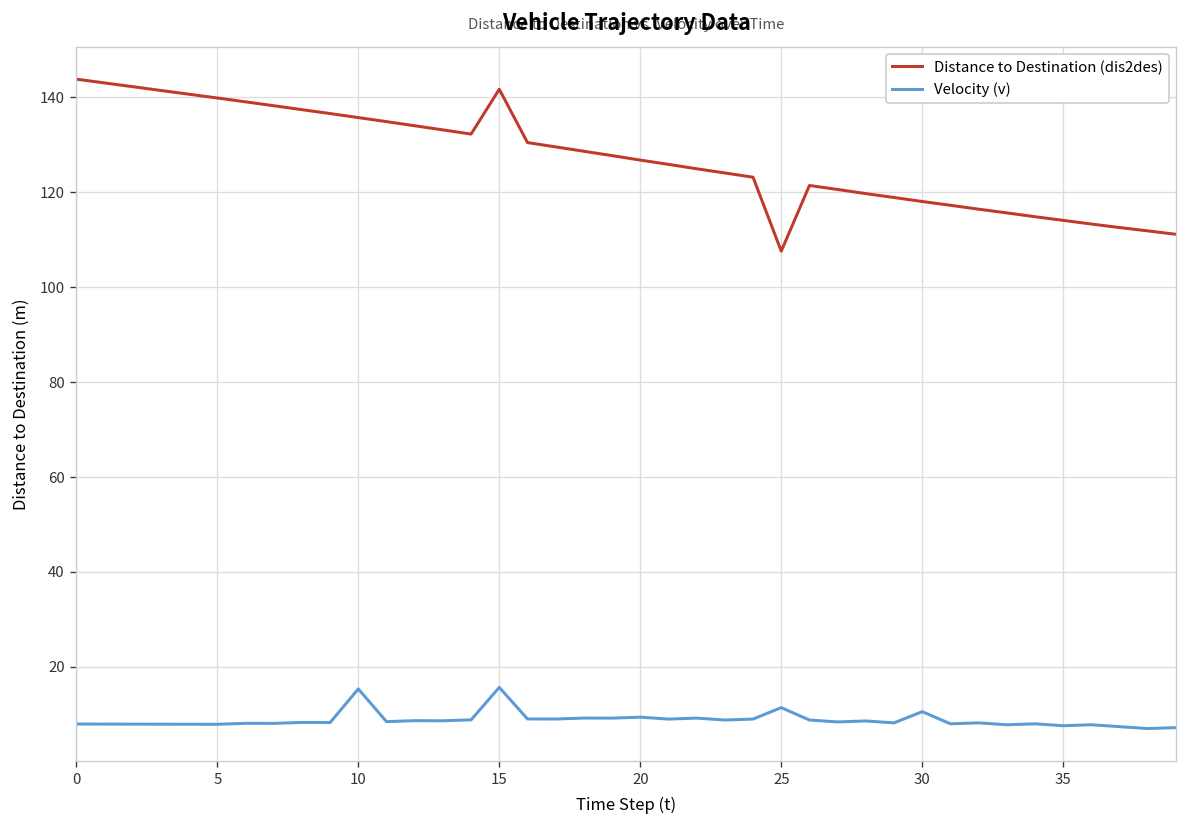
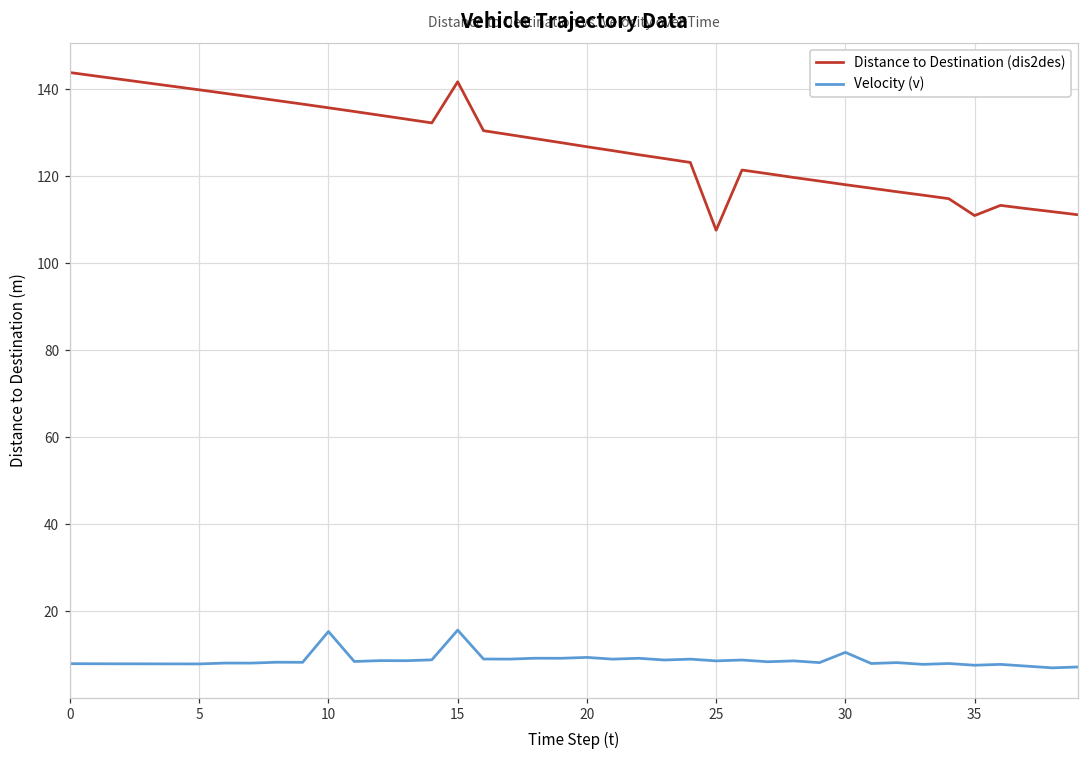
  {
    "Distance to Destination (dis2des)": {
      "0": 144,
      "5": 140,
      "10": 136,
      "15": 142,
      "20": 127,
      "25": 108,
      "30": 118,
-     "35": 114
+     "35": 111
    },
    "Velocity (v)": {
      "0": 8,
      "5": 8,
      "10": 15,
      "15": 16,
      "20": 9,
-     "25": 11,
+     "25": 9,
      "30": 11,
      "35": 8
    }
  }
